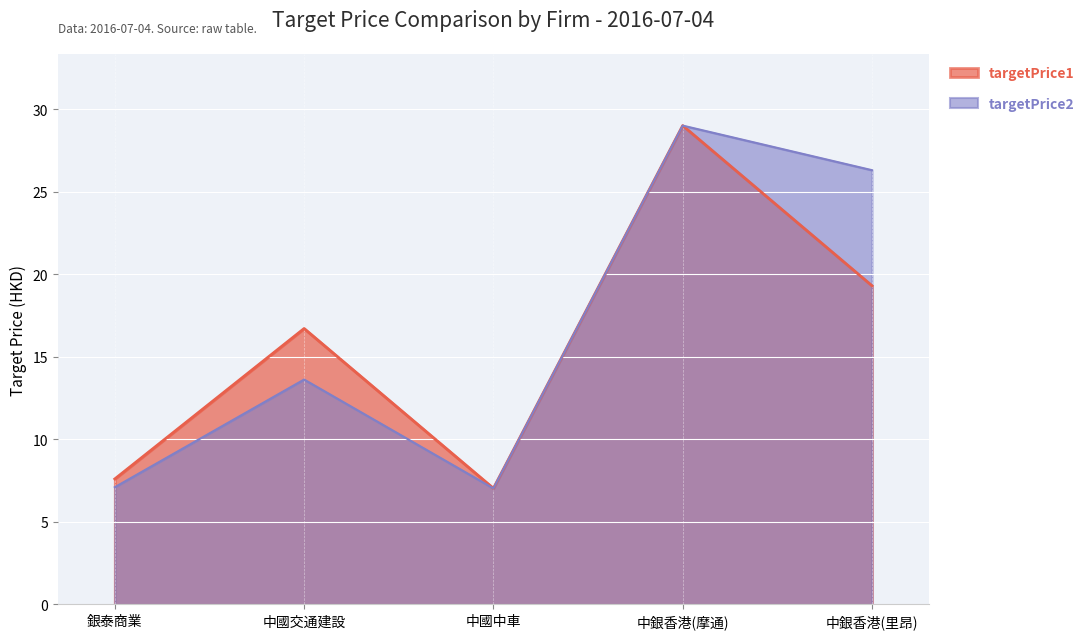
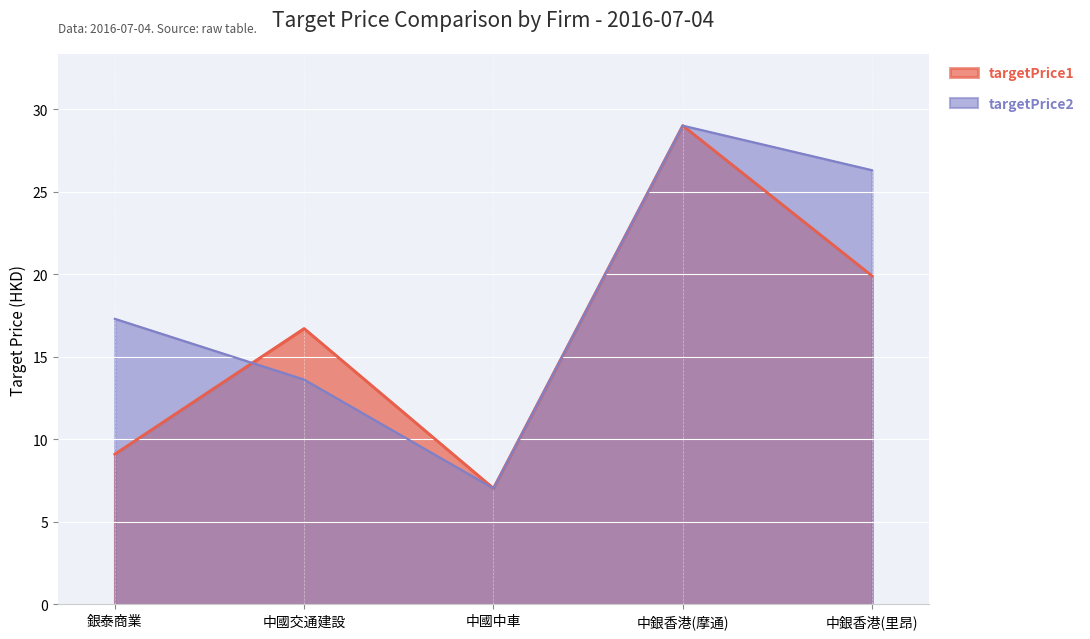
  {
    "targetPrice1": {
-     "銀泰商業": 7.6,
+     "銀泰商業": 9.1,
      "中國交通建設": 16.7,
-     "中銀香港(里昂)": 19.3
+     "中銀香港(里昂)": 19.9
    },
    "targetPrice2": {
-     "銀泰商業": 7.1,
+     "銀泰商業": 17.3,
      "中國交通建設": 13.6,
      "中銀香港(里昂)": 26.3
    }
  }
